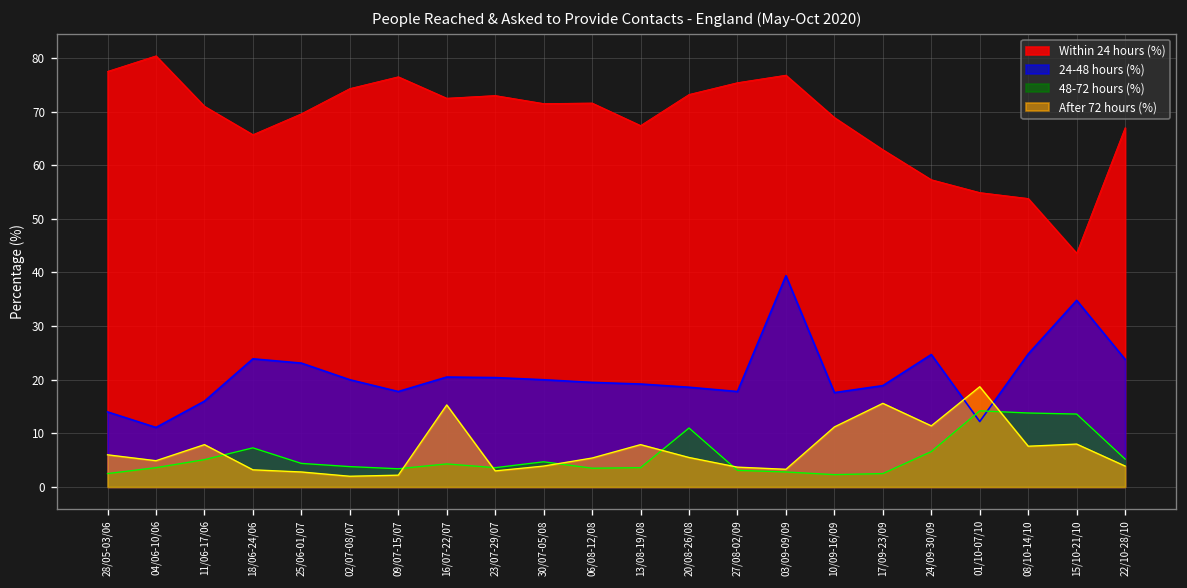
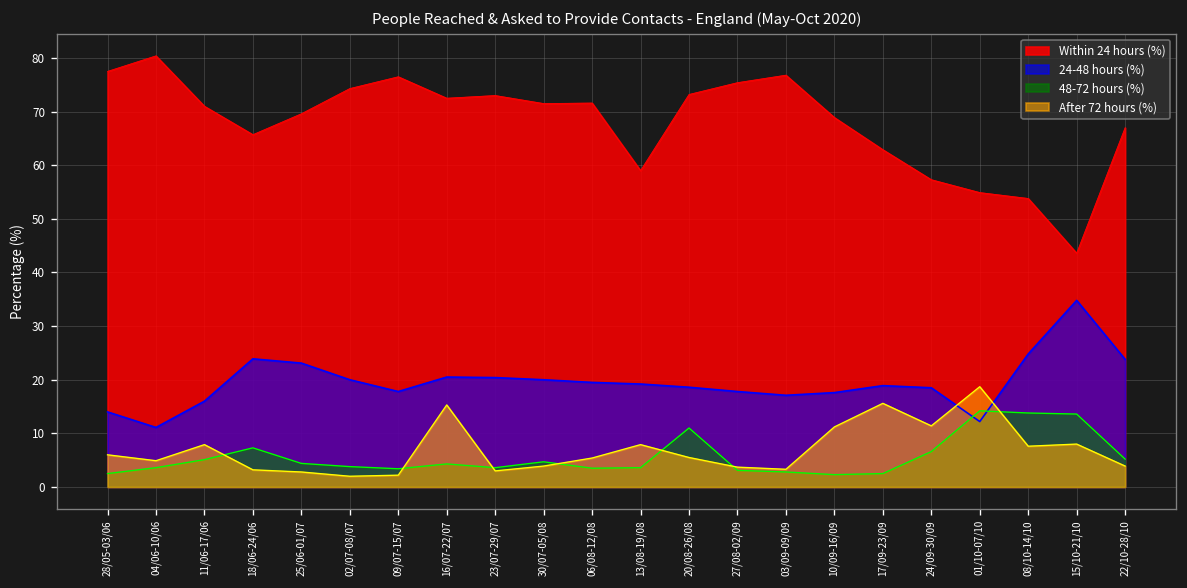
  {
    "Within 24 hours (%)": {
      "28/05-03/06": 78,
      "04/06-10/06": 80,
      "11/06-17/06": 71,
      "18/06-24/06": 66,
      "25/06-01/07": 70,
      "02/07-08/07": 74,
      "09/07-15/07": 77,
      "16/07-22/07": 73,
      "23/07-29/07": 73,
      "30/07-05/08": 72,
      "06/08-12/08": 72,
-     "13/08-19/08": 67,
+     "13/08-19/08": 59,
      "20/08-26/08": 73,
      "27/08-02/09": 75,
      "03/09-09/09": 77,
      "10/09-16/09": 69,
      "17/09-23/09": 63,
      "24/09-30/09": 57,
      "01/10-07/10": 55,
      "08/10-14/10": 54,
      "15/10-21/10": 44,
      "22/10-28/10": 67
    },
    "24-48 hours (%)": {
      "28/05-03/06": 14,
      "04/06-10/06": 11,
      "11/06-17/06": 16,
      "18/06-24/06": 24,
      "25/06-01/07": 23,
      "02/07-08/07": 20,
      "09/07-15/07": 18,
      "16/07-22/07": 21,
      "23/07-29/07": 20,
      "30/07-05/08": 20,
      "06/08-12/08": 20,
      "13/08-19/08": 19,
      "20/08-26/08": 19,
      "27/08-02/09": 18,
-     "03/09-09/09": 39,
+     "03/09-09/09": 17,
      "10/09-16/09": 18,
      "17/09-23/09": 19,
-     "24/09-30/09": 25,
+     "24/09-30/09": 19,
      "01/10-07/10": 12,
      "08/10-14/10": 25,
      "15/10-21/10": 35,
      "22/10-28/10": 24
    },
    "48-72 hours (%)": {
      "28/05-03/06": 3,
      "04/06-10/06": 4,
      "11/06-17/06": 5,
      "18/06-24/06": 7,
      "25/06-01/07": 4,
      "02/07-08/07": 4,
      "09/07-15/07": 3,
      "16/07-22/07": 4,
      "23/07-29/07": 4,
      "30/07-05/08": 5,
      "06/08-12/08": 4,
      "13/08-19/08": 4,
      "20/08-26/08": 11,
      "27/08-02/09": 3,
      "10/09-16/09": 2,
      "17/09-23/09": 3,
      "24/09-30/09": 7,
      "01/10-07/10": 14,
      "08/10-14/10": 14,
      "15/10-21/10": 14,
      "22/10-28/10": 5
    },
    "After 72 hours (%)": {
      "28/05-03/06": 6,
      "04/06-10/06": 5,
      "11/06-17/06": 8,
      "18/06-24/06": 3,
      "25/06-01/07": 3,
      "02/07-08/07": 2,
      "09/07-15/07": 2,
      "16/07-22/07": 15,
      "23/07-29/07": 3,
      "30/07-05/08": 4,
      "06/08-12/08": 5,
      "13/08-19/08": 8,
      "20/08-26/08": 6,
      "27/08-02/09": 4,
      "10/09-16/09": 11,
      "17/09-23/09": 16,
      "24/09-30/09": 11,
      "01/10-07/10": 19,
      "08/10-14/10": 8,
      "15/10-21/10": 8,
      "22/10-28/10": 4
    }
  }
